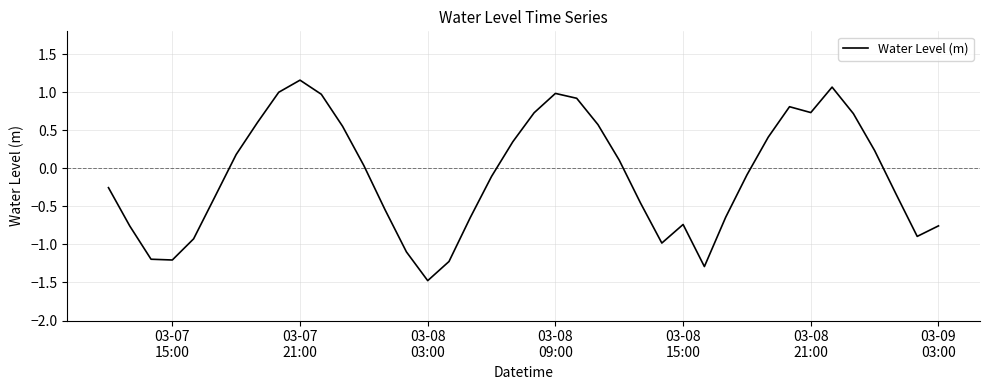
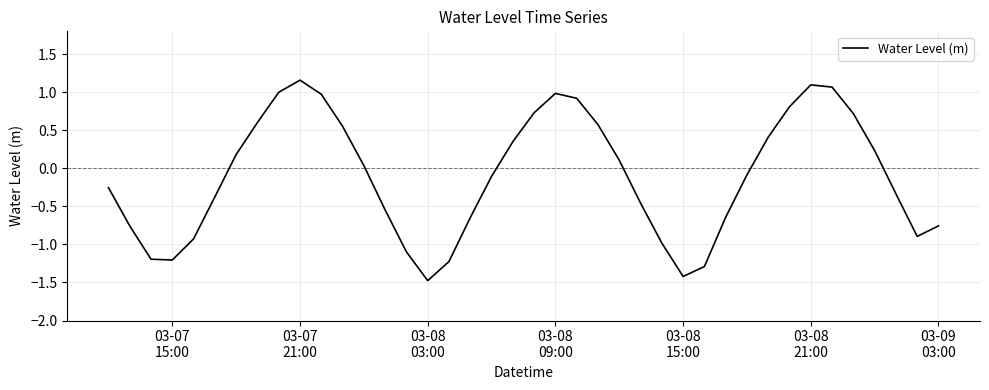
  {
    "03-07 15:00": -1.2,
    "03-07 21:00": 1.2,
    "03-08 03:00": -1.5,
    "03-08 09:00": 1.0,
-   "03-08 15:00": -0.7,
-   "03-08 21:00": 0.7,
+   "03-08 15:00": -1.4,
+   "03-08 21:00": 1.1,
    "03-09 03:00": -0.8
  }
